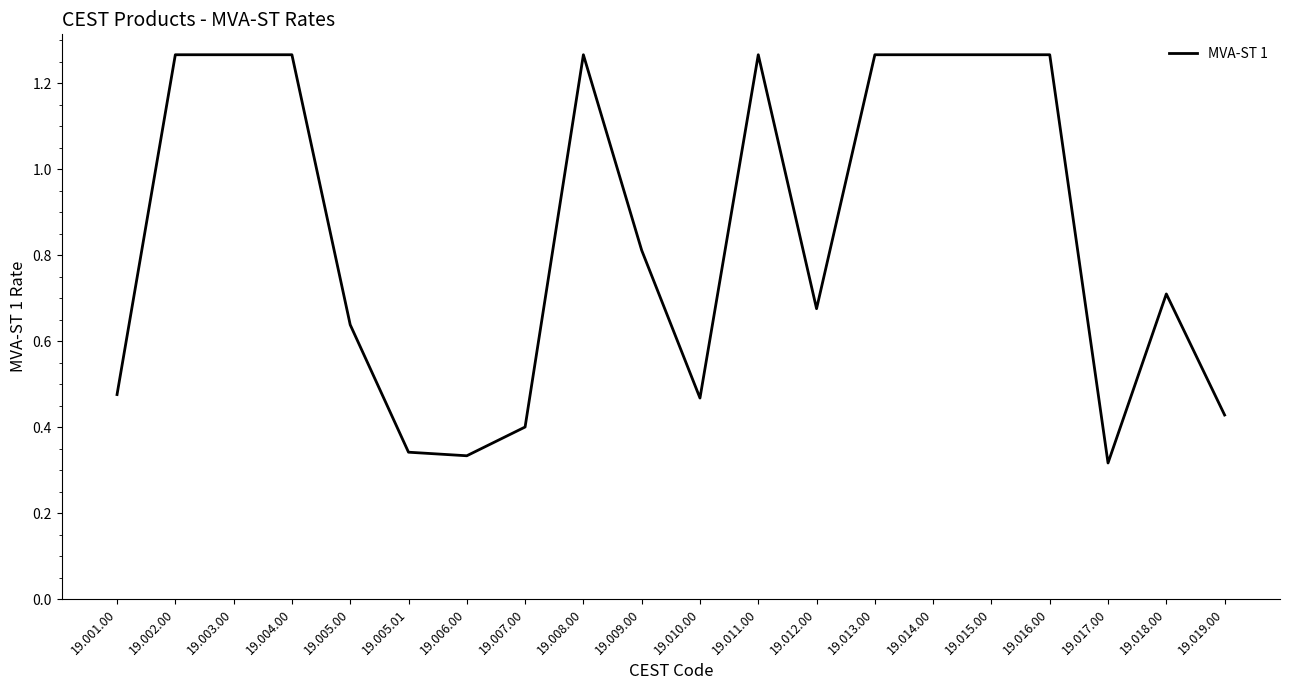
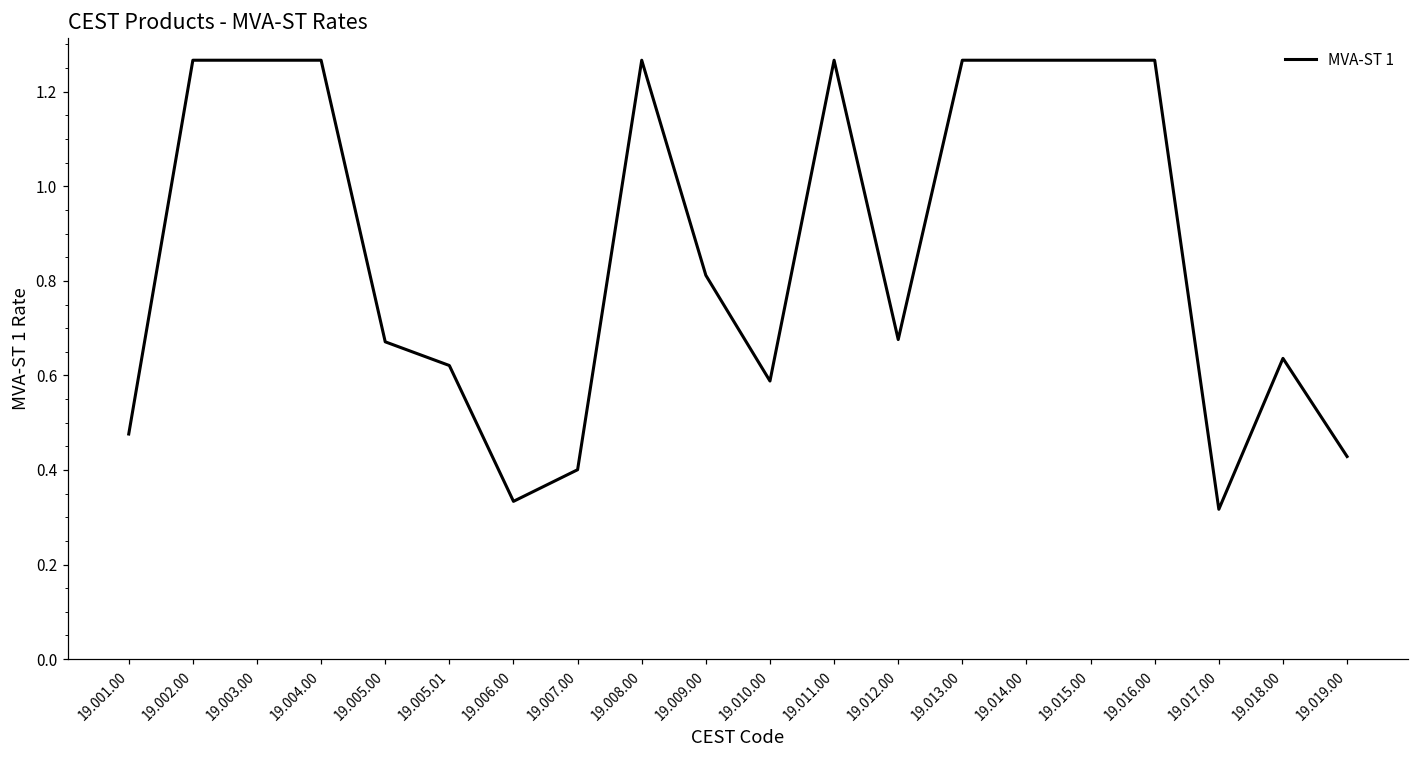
  {
    "19.001.00": 0.48,
    "19.002.00": 1.27,
    "19.003.00": 1.27,
    "19.004.00": 1.27,
-   "19.005.00": 0.64,
-   "19.005.01": 0.34,
+   "19.005.00": 0.67,
+   "19.005.01": 0.62,
    "19.006.00": 0.33,
    "19.007.00": 0.40,
    "19.008.00": 1.27,
    "19.009.00": 0.81,
-   "19.010.00": 0.47,
+   "19.010.00": 0.59,
    "19.011.00": 1.27,
    "19.012.00": 0.68,
    "19.013.00": 1.27,
    "19.014.00": 1.27,
    "19.015.00": 1.27,
    "19.016.00": 1.27,
    "19.017.00": 0.32,
-   "19.018.00": 0.71,
+   "19.018.00": 0.64,
    "19.019.00": 0.43
  }
